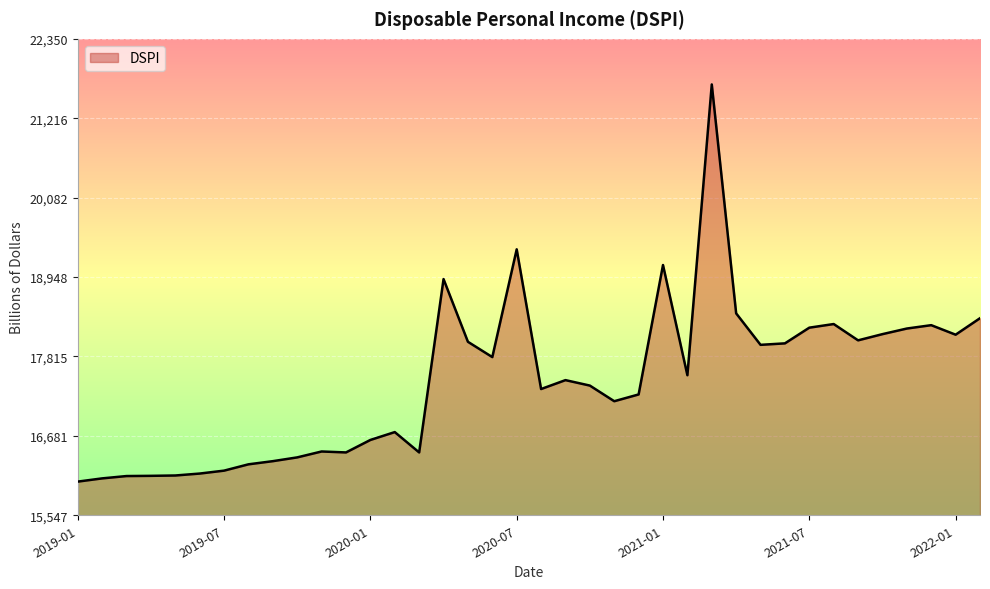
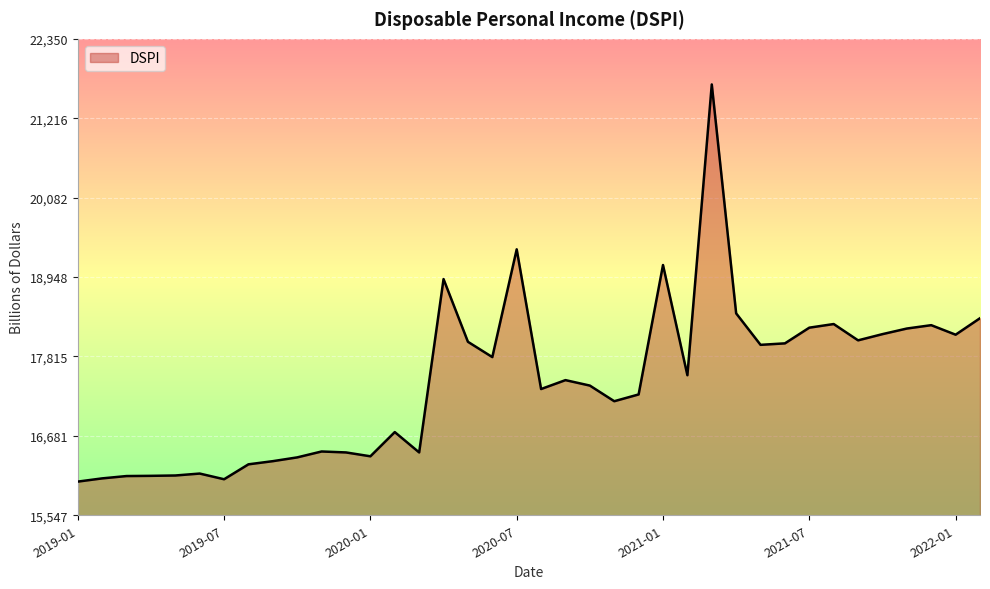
  {
    "2019-01": "16,000",
-   "2019-07": "16,200",
-   "2020-01": "16,600",
+   "2019-07": "16,100",
+   "2020-01": "16,400",
    "2020-07": "19,300",
    "2021-01": "19,100",
    "2021-07": "18,200",
    "2022-01": "18,100"
  }
